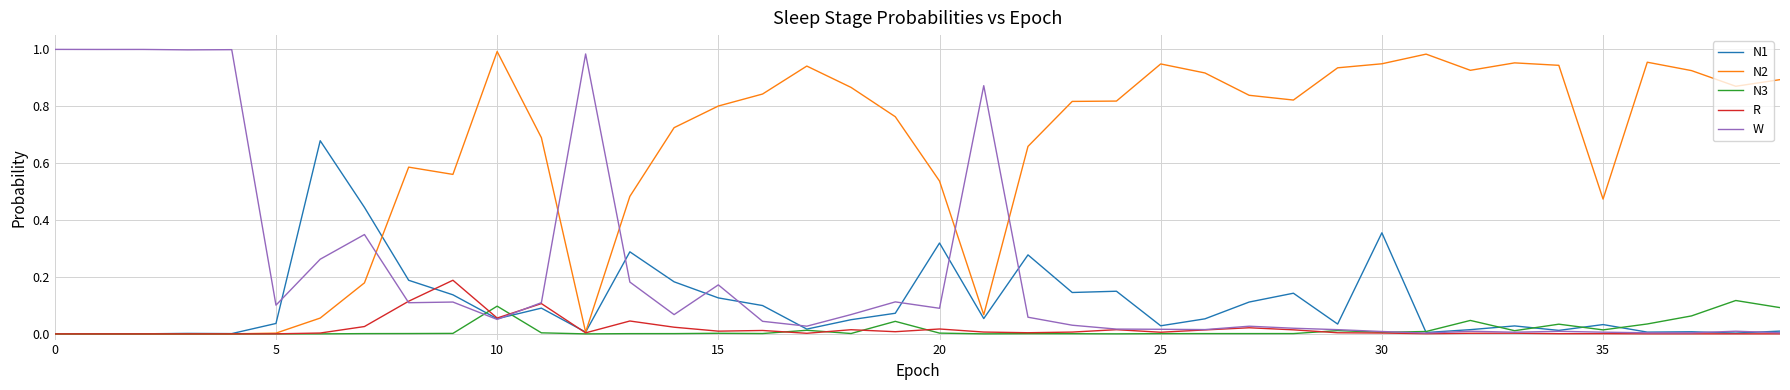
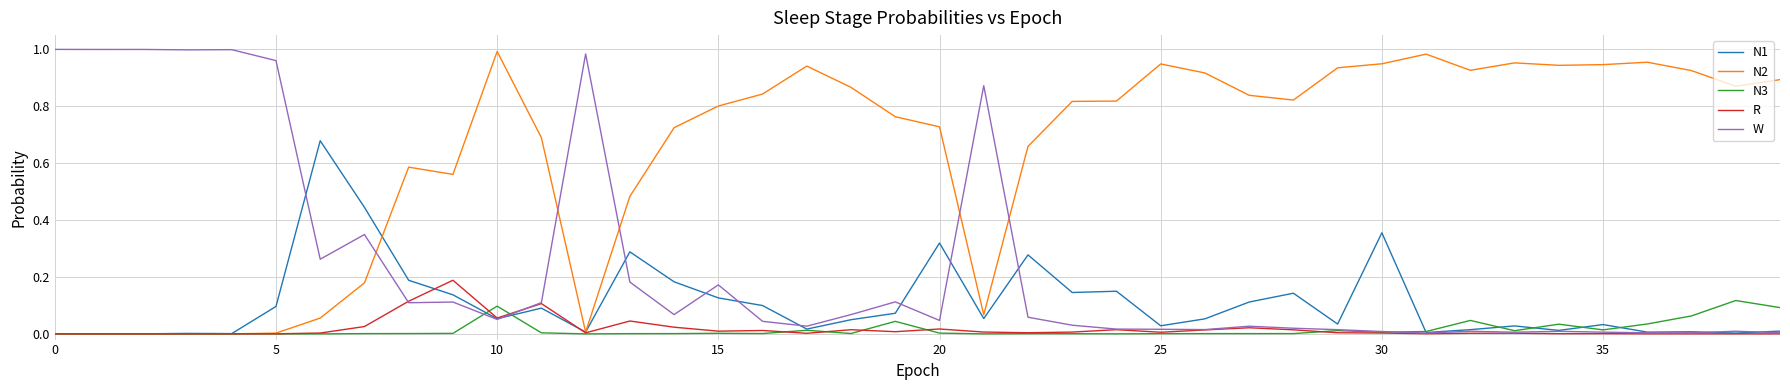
  {
    "N1": {
-     "5": 0.04,
+     "5": 0.10,
      "15": 0.13,
      "20": 0.32,
      "25": 0.03,
      "30": 0.36,
      "35": 0.03
    },
    "N2": {
      "10": 0.99,
      "15": 0.80,
-     "20": 0.54,
+     "20": 0.73,
      "25": 0.95,
      "30": 0.95,
-     "35": 0.47
+     "35": 0.95
    },
    "N3": {
      "10": 0.10,
      "20": 0.00
    },
    "R": {
      "20": 0.02
    },
    "W": {
      "0": 1.00,
-     "5": 0.10,
+     "5": 0.96,
      "15": 0.17,
-     "20": 0.09,
+     "20": 0.05,
      "25": 0.02
    }
  }
